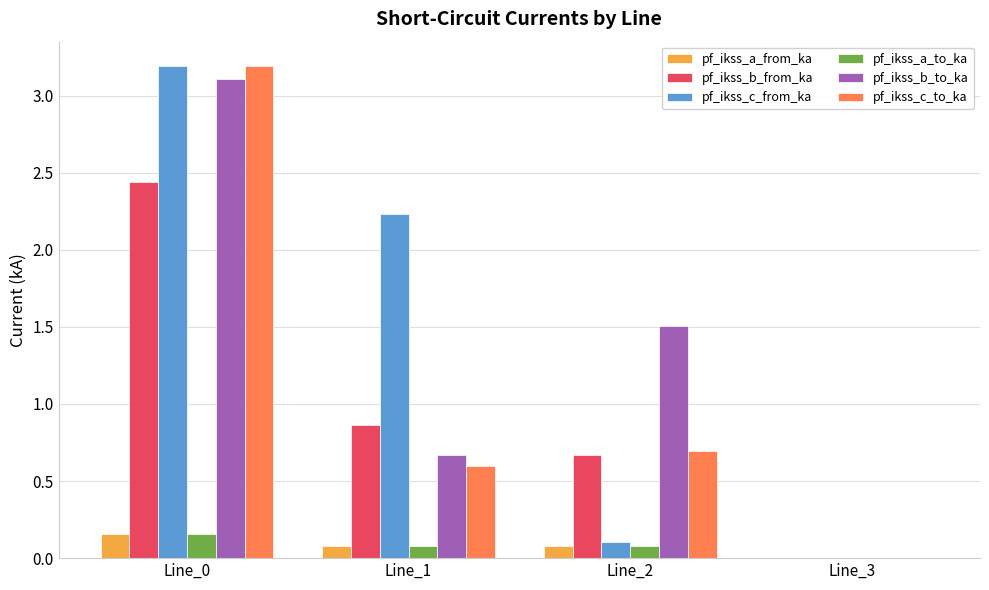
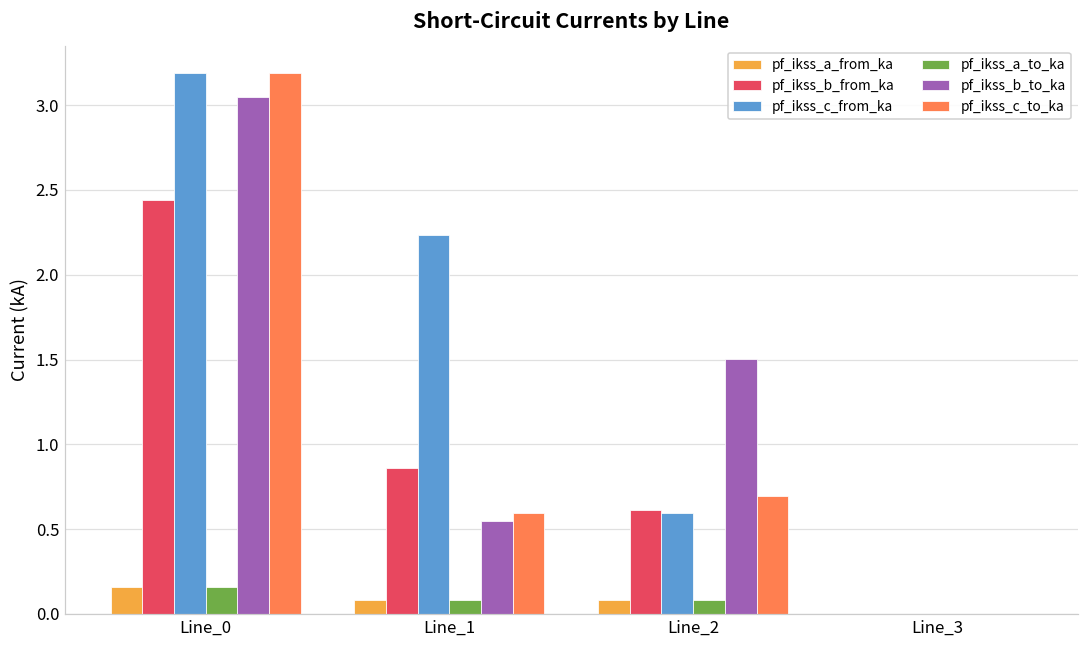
  {
    "pf_ikss_b_from_ka": {
      "Line_0": 2.44,
      "Line_1": 0.86,
-     "Line_2": 0.67,
+     "Line_2": 0.61,
      "Line_3": 0.00
    },
    "pf_ikss_c_from_ka": {
      "Line_0": 3.19,
      "Line_1": 2.23,
-     "Line_2": 0.11,
+     "Line_2": 0.60,
      "Line_3": 0.00
    },
    "pf_ikss_a_to_ka": {
      "Line_0": 0.16,
      "Line_1": 0.08,
      "Line_2": 0.08,
      "Line_3": 0.00
    },
    "pf_ikss_b_to_ka": {
-     "Line_0": 3.11,
-     "Line_1": 0.67,
+     "Line_0": 3.05,
+     "Line_1": 0.55,
      "Line_2": 1.51,
      "Line_3": 0.00
    }
  }
